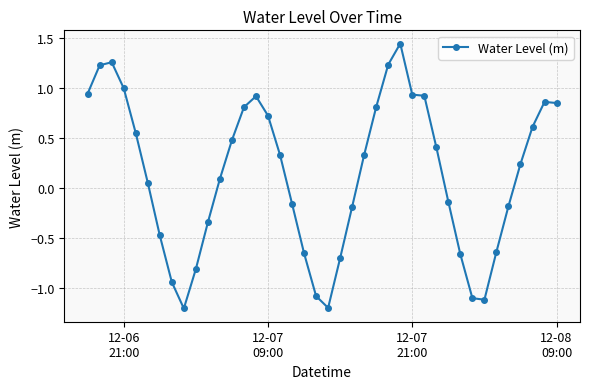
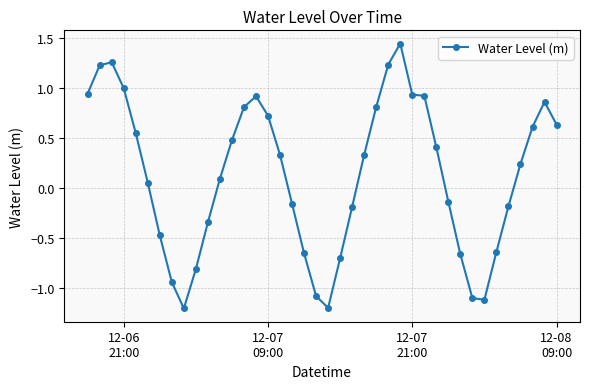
  {
    "12-06 21:00": 1.0,
    "12-07 09:00": 0.7,
    "12-07 21:00": 0.9,
-   "12-08 09:00": 0.9
+   "12-08 09:00": 0.6
  }
